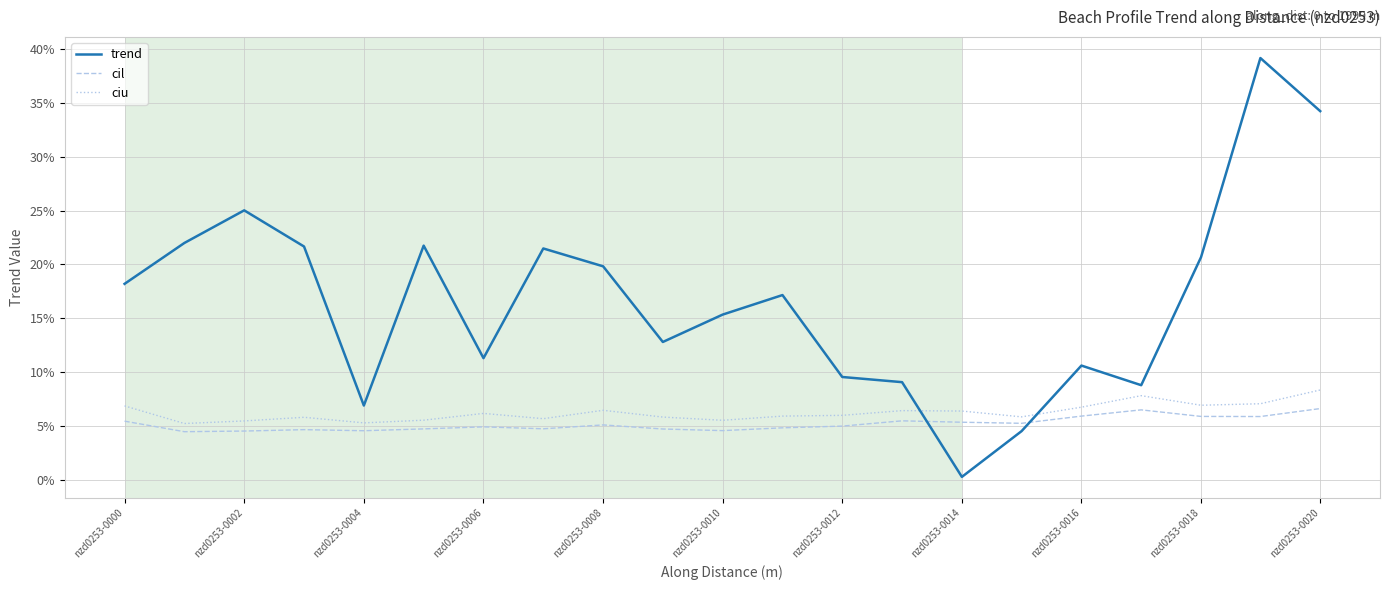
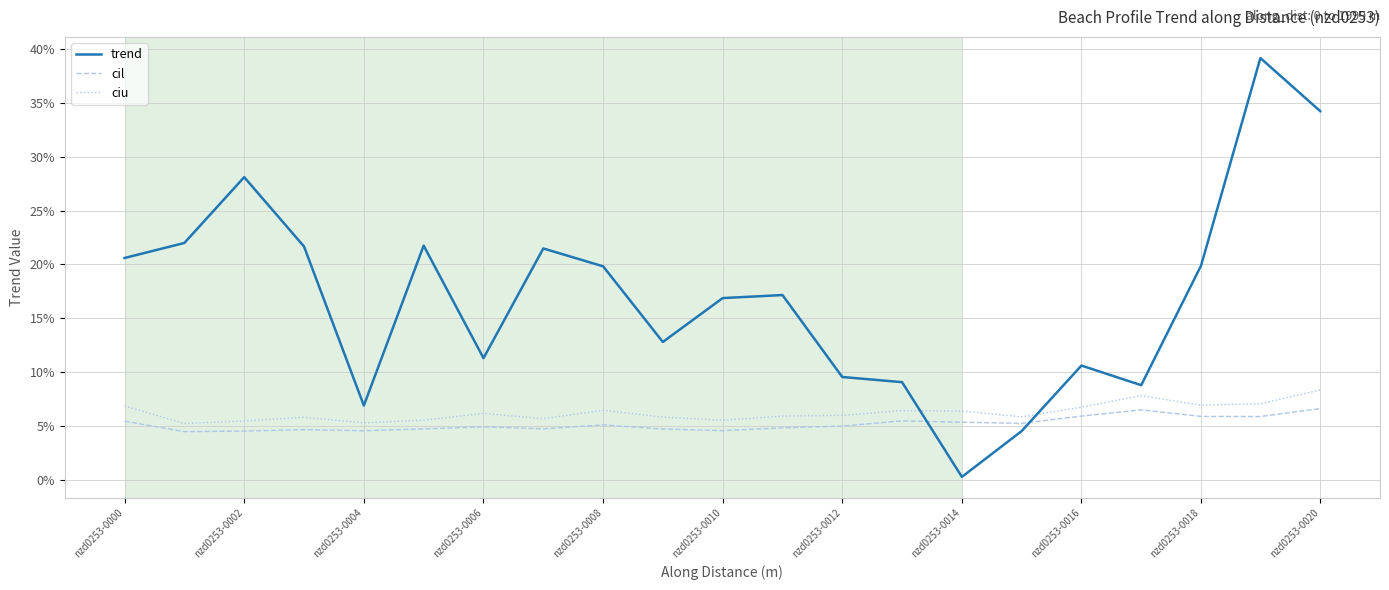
  {
    "trend": {
-     "nzd0253-0000": "18.2%",
-     "nzd0253-0002": "25.0%",
+     "nzd0253-0000": "20.6%",
+     "nzd0253-0002": "28.1%",
      "nzd0253-0004": "6.9%",
      "nzd0253-0006": "11.3%",
      "nzd0253-0008": "19.8%",
-     "nzd0253-0010": "15.3%",
+     "nzd0253-0010": "16.9%",
      "nzd0253-0012": "9.5%",
      "nzd0253-0014": "0.2%",
      "nzd0253-0016": "10.6%",
-     "nzd0253-0018": "20.7%",
+     "nzd0253-0018": "19.9%",
      "nzd0253-0020": "34.3%"
    }
  }
